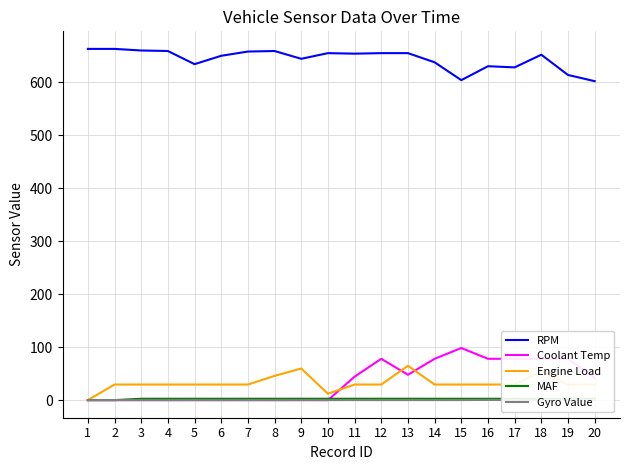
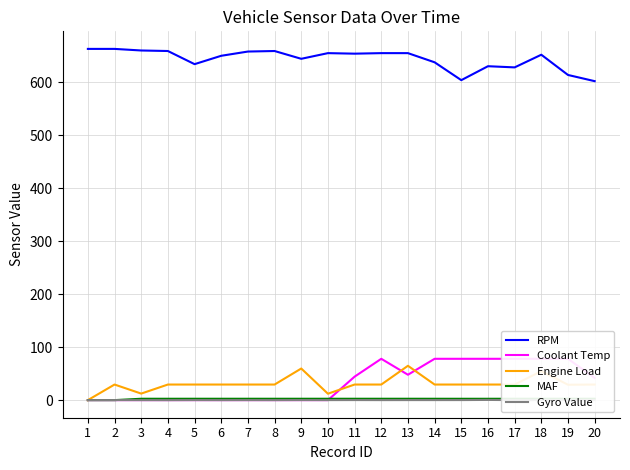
  {
    "RPM": {
      "1": 660,
      "2": 660,
      "3": 660,
      "4": 660,
      "5": 630,
      "6": 650,
      "7": 660,
      "8": 660,
      "9": 640,
      "10": 660,
      "11": 650,
      "12": 660,
      "13": 660,
      "14": 640,
      "15": 600,
      "16": 630,
      "17": 630,
      "18": 650,
      "19": 610,
      "20": 600
    },
    "Coolant Temp": {
      "11": 40,
      "12": 80,
      "13": 50,
      "14": 80,
-     "15": 100,
+     "15": 80,
      "16": 80
    },
    "Engine Load": {
      "2": 30,
-     "3": 30,
+     "3": 10,
      "4": 30,
      "5": 30,
      "6": 30,
      "7": 30,
-     "8": 50,
+     "8": 30,
      "9": 60,
      "10": 10,
      "11": 30,
      "12": 30,
      "13": 60,
      "14": 30,
      "15": 30,
      "16": 30
    }
  }
